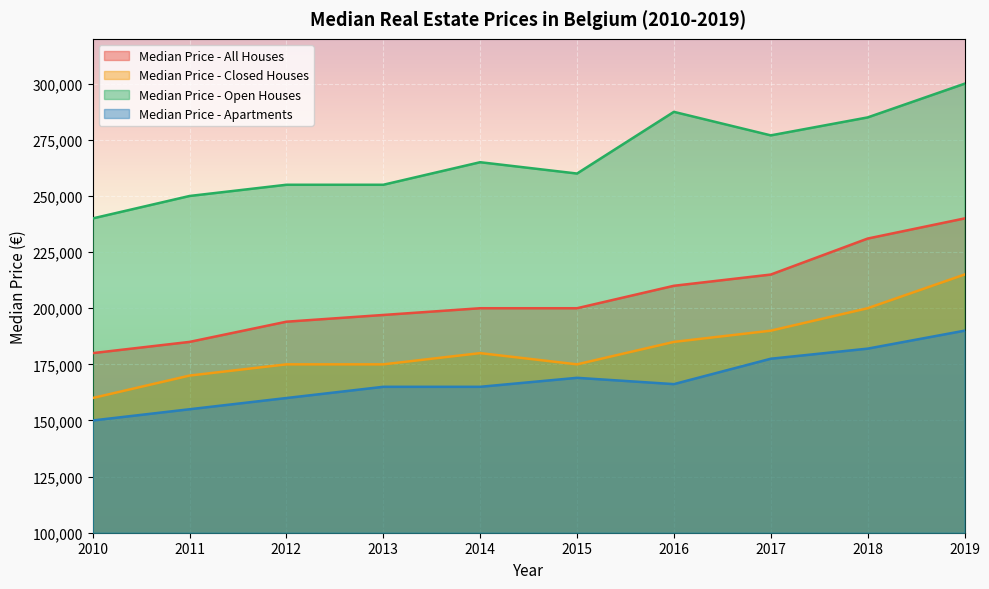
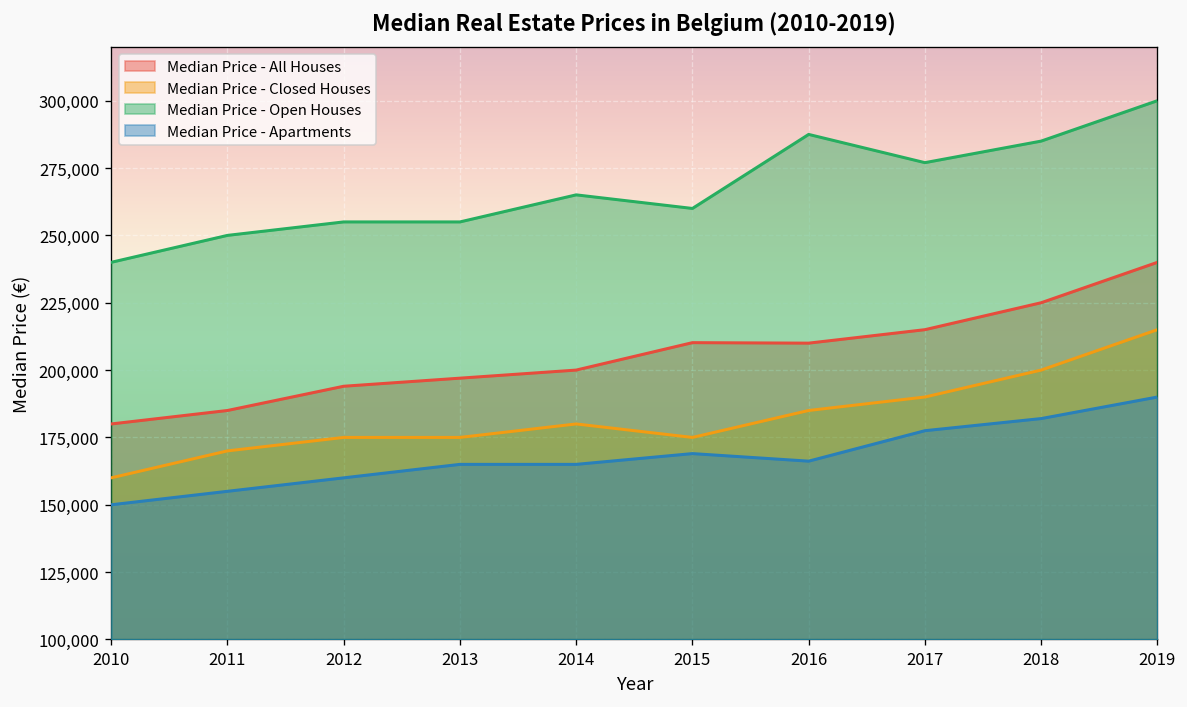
  {
    "Median Price - All Houses": {
      "2010": "180,000",
      "2011": "185,000",
      "2012": "194,000",
      "2013": "197,000",
      "2014": "200,000",
-     "2015": "200,000",
+     "2015": "210,000",
      "2016": "210,000",
      "2017": "215,000",
-     "2018": "231,000",
+     "2018": "225,000",
      "2019": "240,000"
    },
    "Median Price - Closed Houses": {
      "2010": "160,000",
      "2011": "170,000",
      "2012": "175,000",
      "2013": "175,000",
      "2014": "180,000",
      "2015": "175,000",
      "2016": "185,000",
      "2017": "190,000",
      "2018": "200,000",
      "2019": "215,000"
    },
    "Median Price - Open Houses": {
      "2010": "240,000",
      "2011": "250,000",
      "2012": "255,000",
      "2013": "255,000",
      "2014": "265,000",
      "2015": "260,000",
      "2016": "287,000",
      "2017": "277,000",
      "2018": "285,000",
      "2019": "300,000"
    },
    "Median Price - Apartments": {
      "2010": "150,000",
      "2011": "155,000",
      "2012": "160,000",
      "2013": "165,000",
      "2014": "165,000",
      "2015": "169,000",
      "2016": "166,000",
      "2017": "178,000",
      "2018": "182,000",
      "2019": "190,000"
    }
  }
